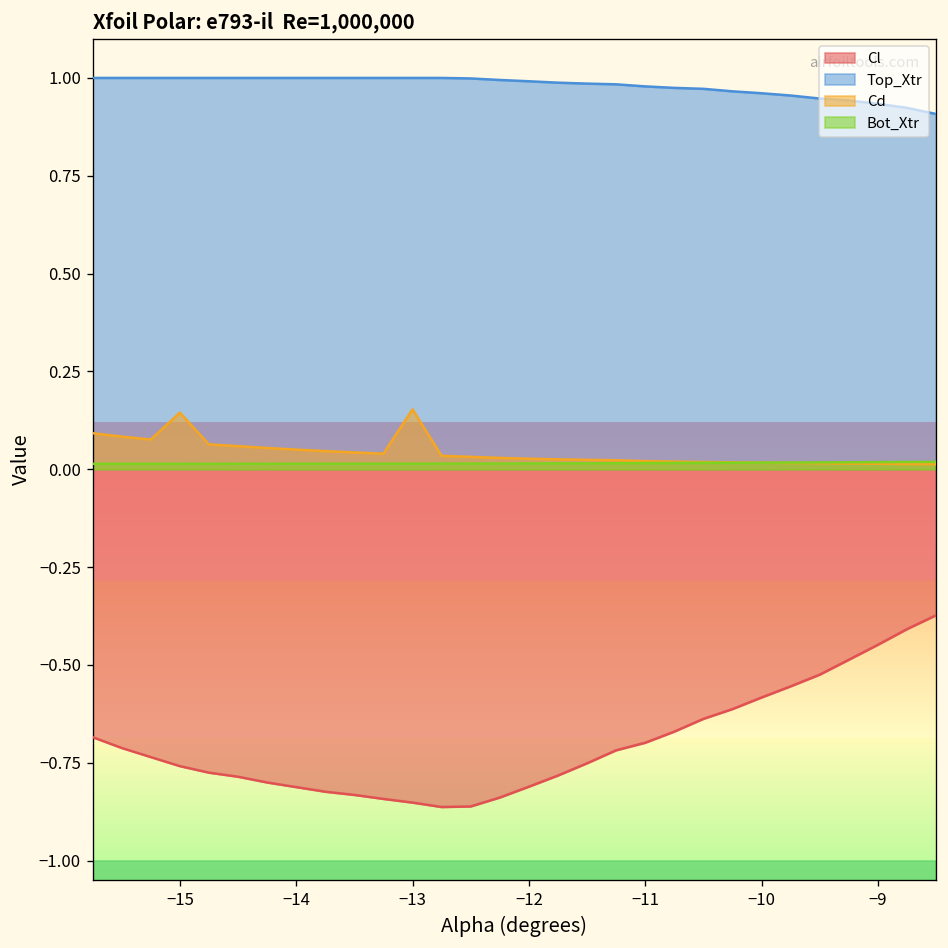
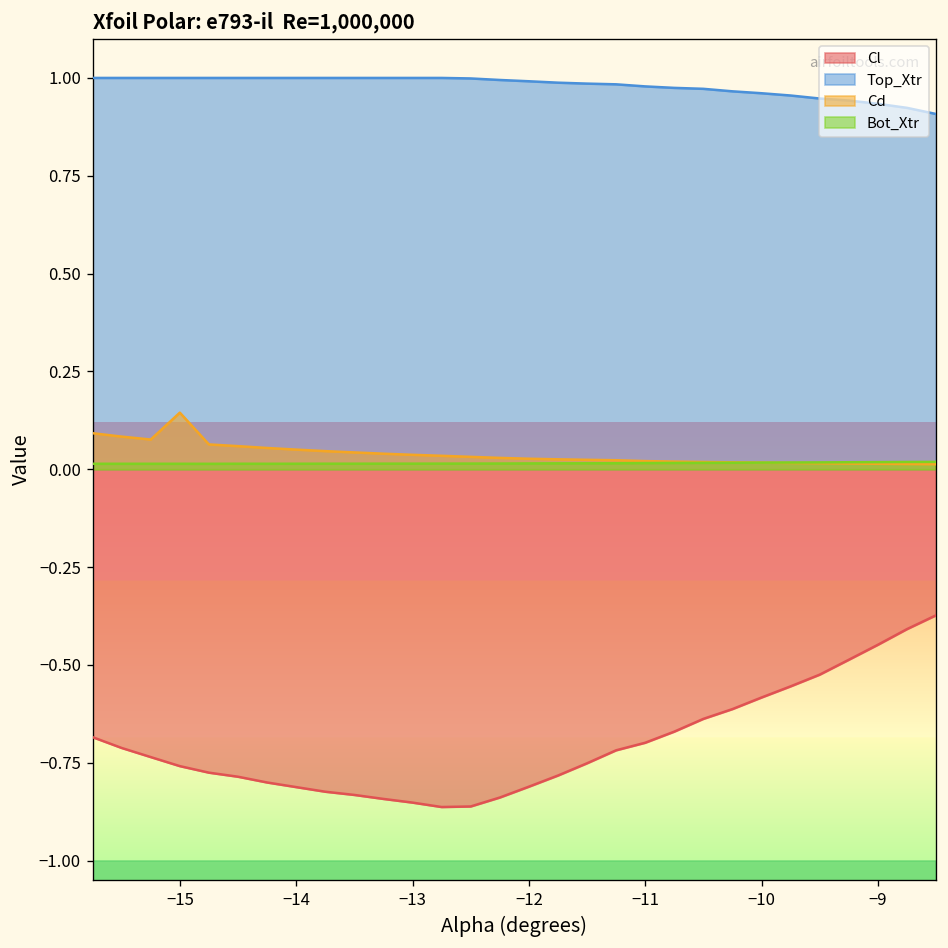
  {
    "Top_Xtr": {
      "−15": 1.00,
      "−14": 1.00,
      "−13": 1.00,
      "−12": 0.99,
      "−11": 0.98,
      "−10": 0.96
    },
    "Cd": {
      "−15": 0.14,
      "−14": 0.05,
-     "−13": 0.15,
+     "−13": 0.04,
      "−12": 0.03
    },
    "Bot_Xtr": {
      "−15": 0.01,
      "−14": 0.01,
      "−13": 0.01,
      "−12": 0.02
    }
  }
